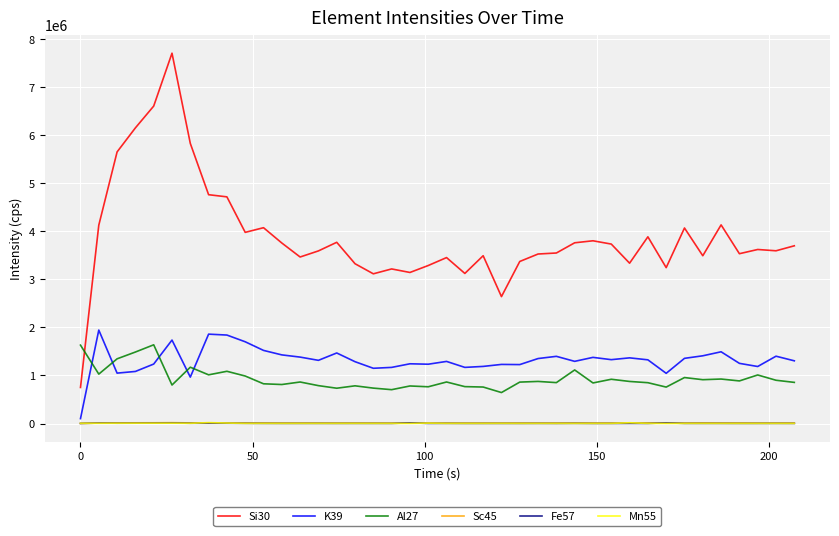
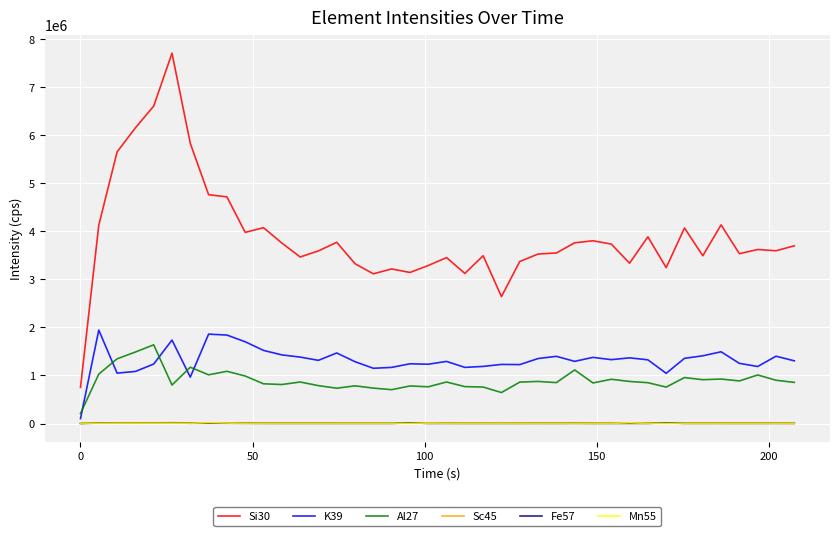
  {
    "Si30": {
      "0": 800000
    },
    "K39": {
      "0": 100000
    },
    "Al27": {
-     "0": 1600000
+     "0": 200000
    }
  }
